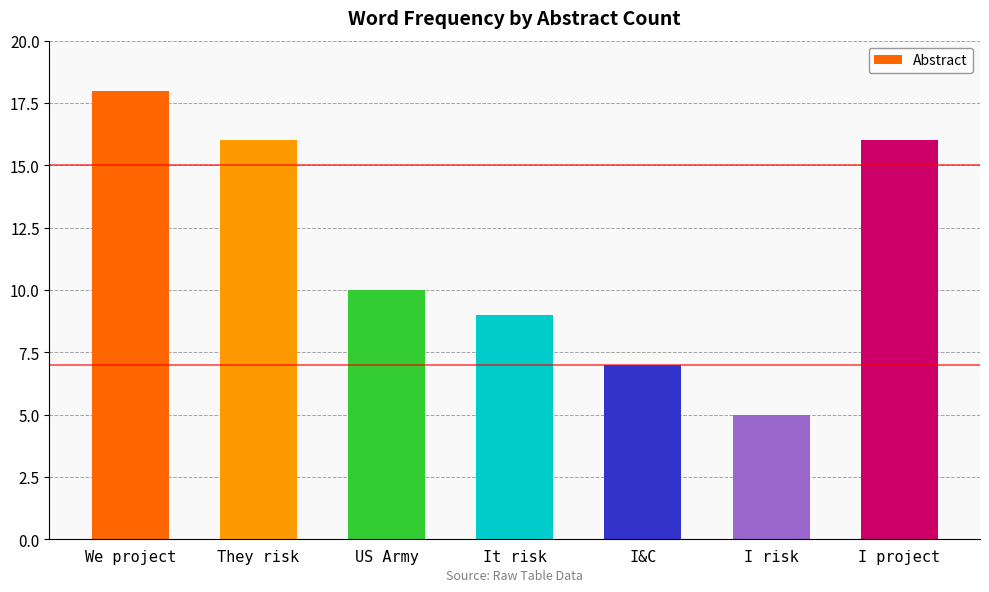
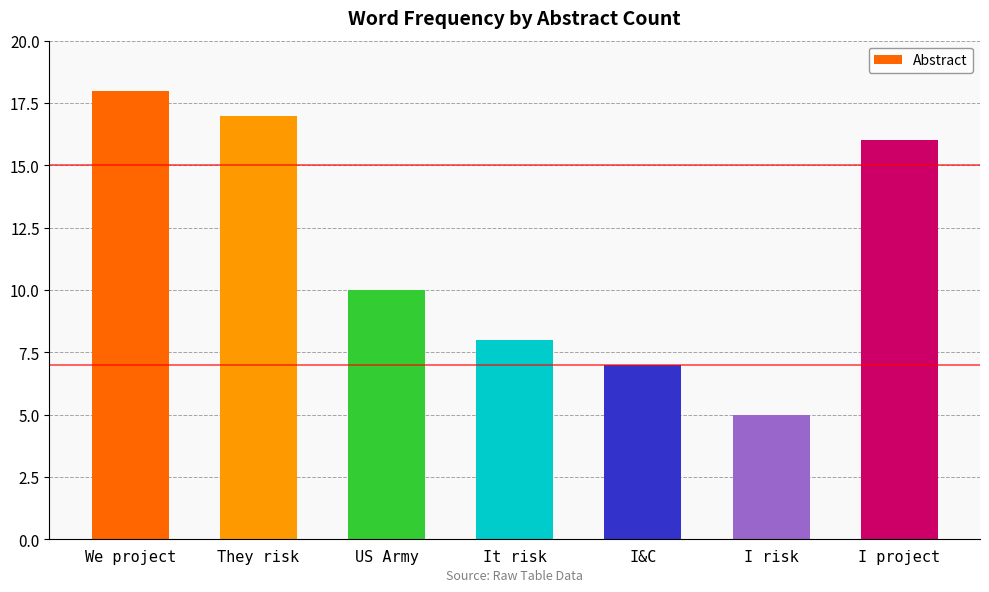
  {
    "We project": 18,
-   "They risk": 16,
+   "They risk": 17,
    "US Army": 10,
-   "It risk": 9,
+   "It risk": 8,
    "I&C": 7,
    "I risk": 5,
    "I project": 16
  }
